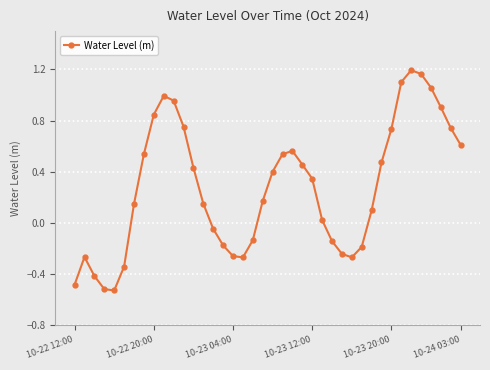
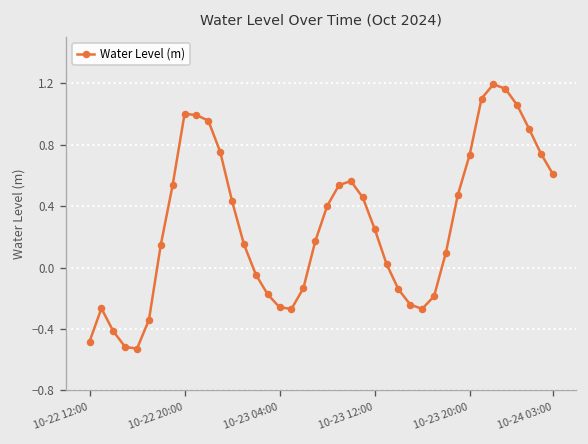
  {
    "10-22 12:00": -0.48,
-   "10-22 20:00": 0.85,
+   "10-22 20:00": 1.00,
    "10-23 04:00": -0.26,
-   "10-23 12:00": 0.35,
+   "10-23 12:00": 0.25,
    "10-23 20:00": 0.73,
    "10-24 03:00": 0.61
  }
